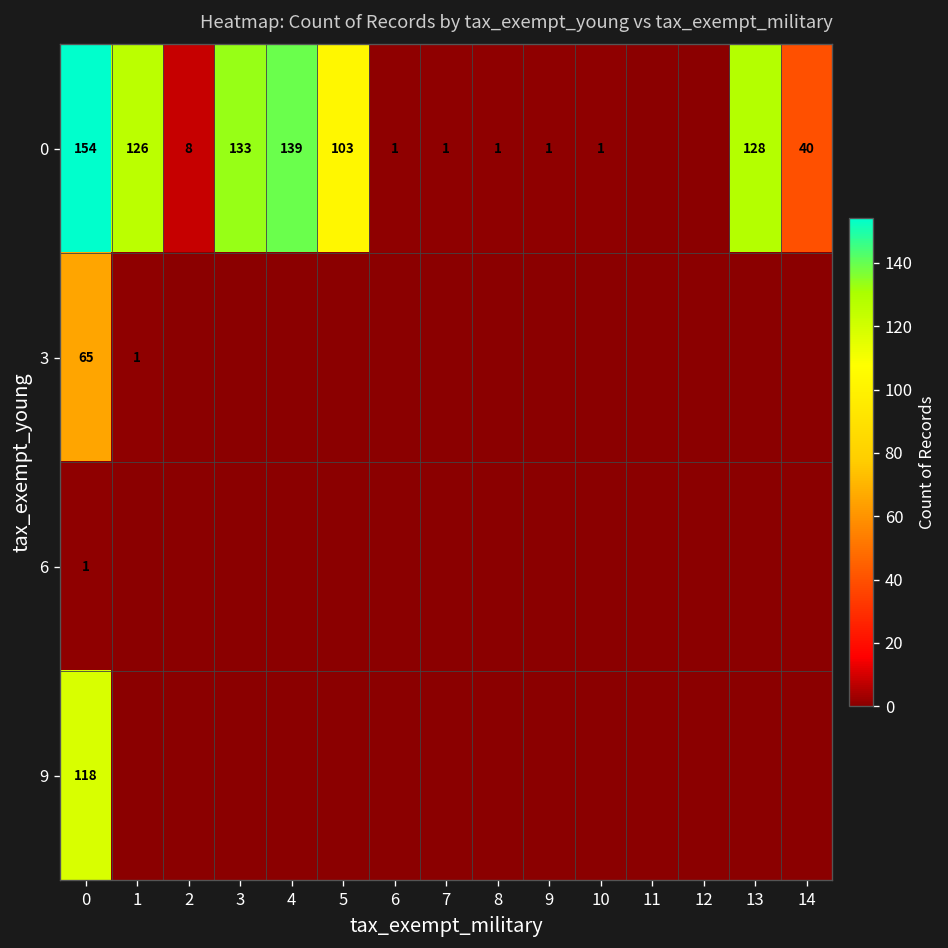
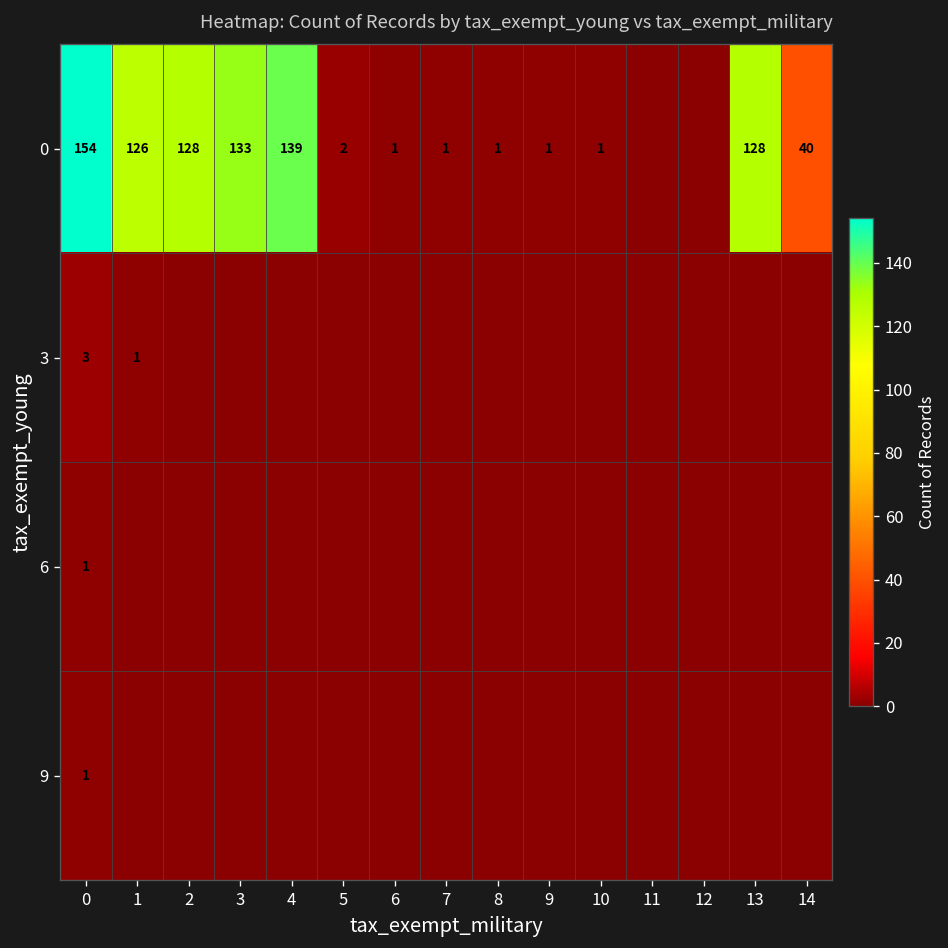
  {
    "0": {
      "0": 154,
      "1": 126,
-     "2": 8,
+     "2": 128,
      "3": 133,
      "4": 139,
-     "5": 103,
+     "5": 2,
      "6": 1,
      "7": 1,
      "8": 1,
      "9": 1,
      "10": 1,
      "13": 128,
      "14": 40
    },
    "3": {
-     "0": 65,
+     "0": 3,
      "1": 1
    },
    "6": {
      "0": 1
    },
    "9": {
-     "0": 118
+     "0": 1
    }
  }
